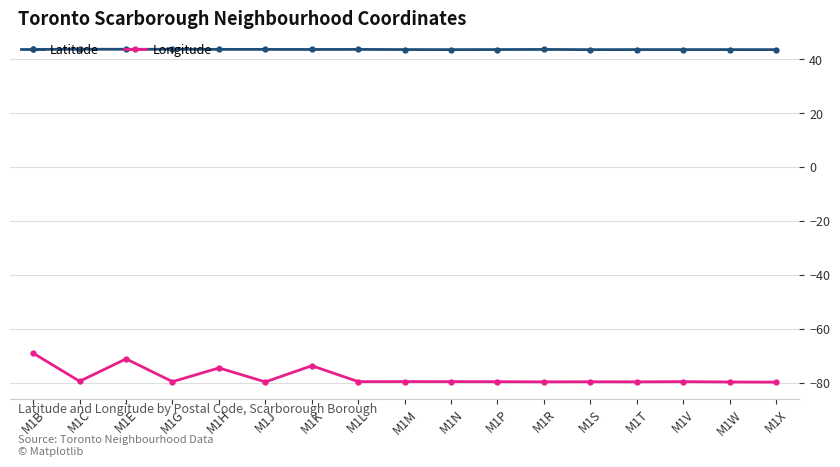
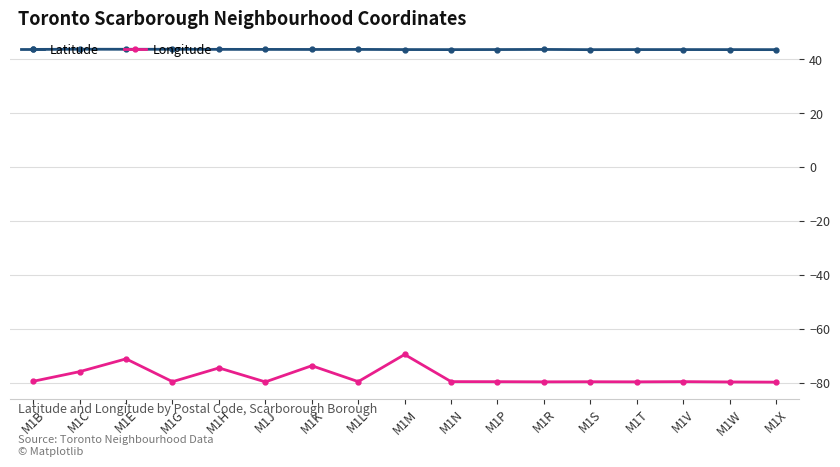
  {
    "Latitude": {
      "M1B": 44,
      "M1C": 44,
      "M1E": 44,
      "M1G": 44,
      "M1H": 44,
      "M1J": 44,
      "M1K": 44,
      "M1L": 44,
      "M1M": 44,
      "M1N": 44,
      "M1P": 44,
      "M1R": 44,
      "M1S": 44,
      "M1T": 44,
      "M1V": 44,
      "M1W": 44,
      "M1X": 44
    },
    "Longitude": {
-     "M1B": -69,
-     "M1C": -79,
+     "M1B": -79,
+     "M1C": -76,
      "M1E": -71,
      "M1G": -79,
      "M1H": -74,
      "M1J": -79,
      "M1K": -73,
      "M1L": -79,
-     "M1M": -79,
+     "M1M": -69,
      "M1N": -79,
      "M1P": -79,
      "M1R": -79,
      "M1S": -79,
      "M1T": -79,
      "M1V": -79,
      "M1W": -80,
      "M1X": -80
    }
  }
